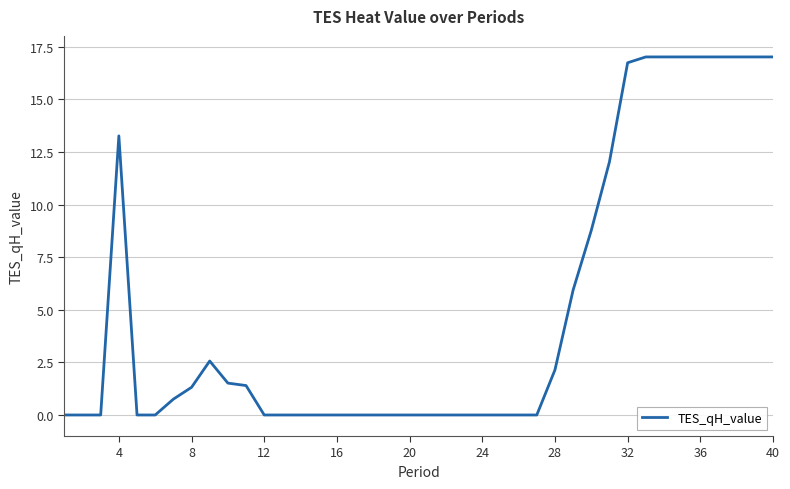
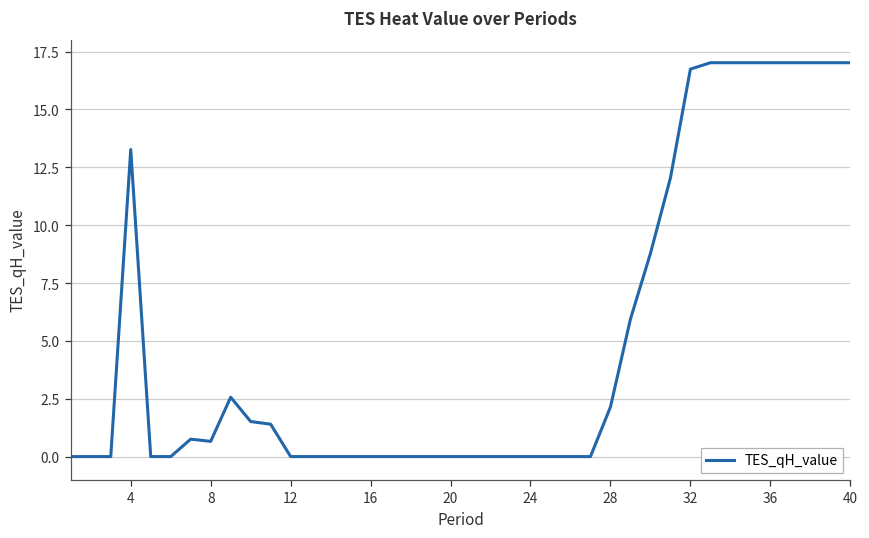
  {
    "4": 13.3,
-   "8": 1.3,
+   "8": 0.7,
    "12": 0.0,
    "16": 0.0,
    "20": 0.0,
    "24": 0.0,
    "28": 2.1,
    "32": 16.7,
    "36": 17.0,
    "40": 17.0
  }
